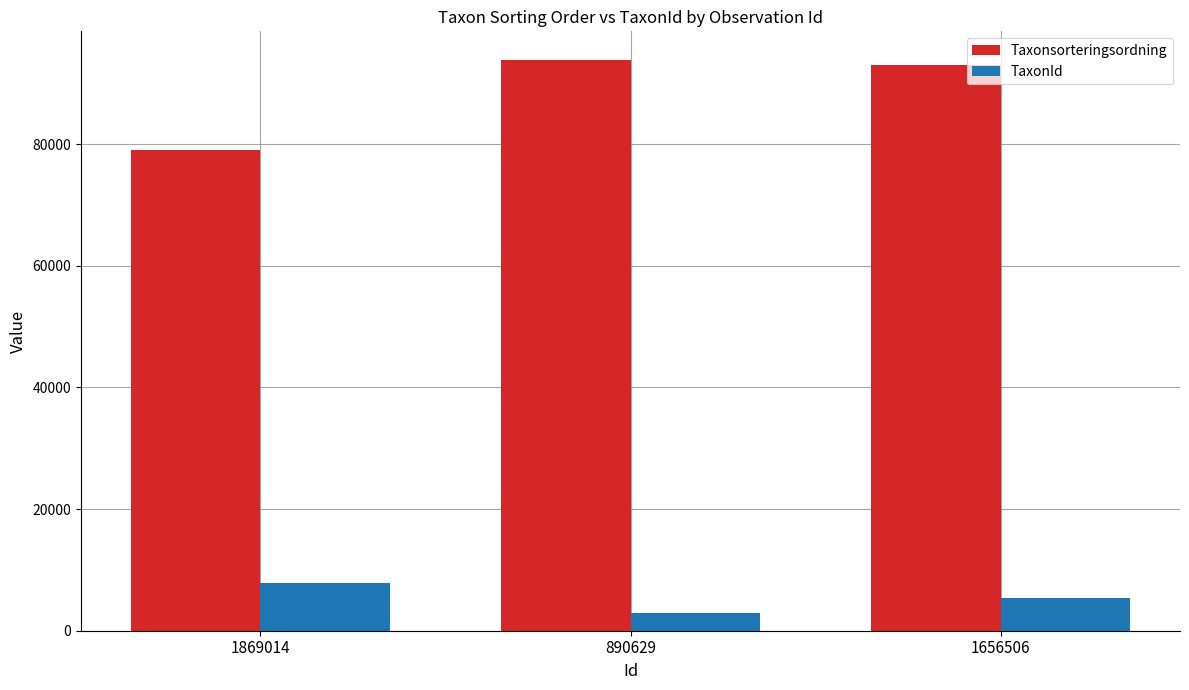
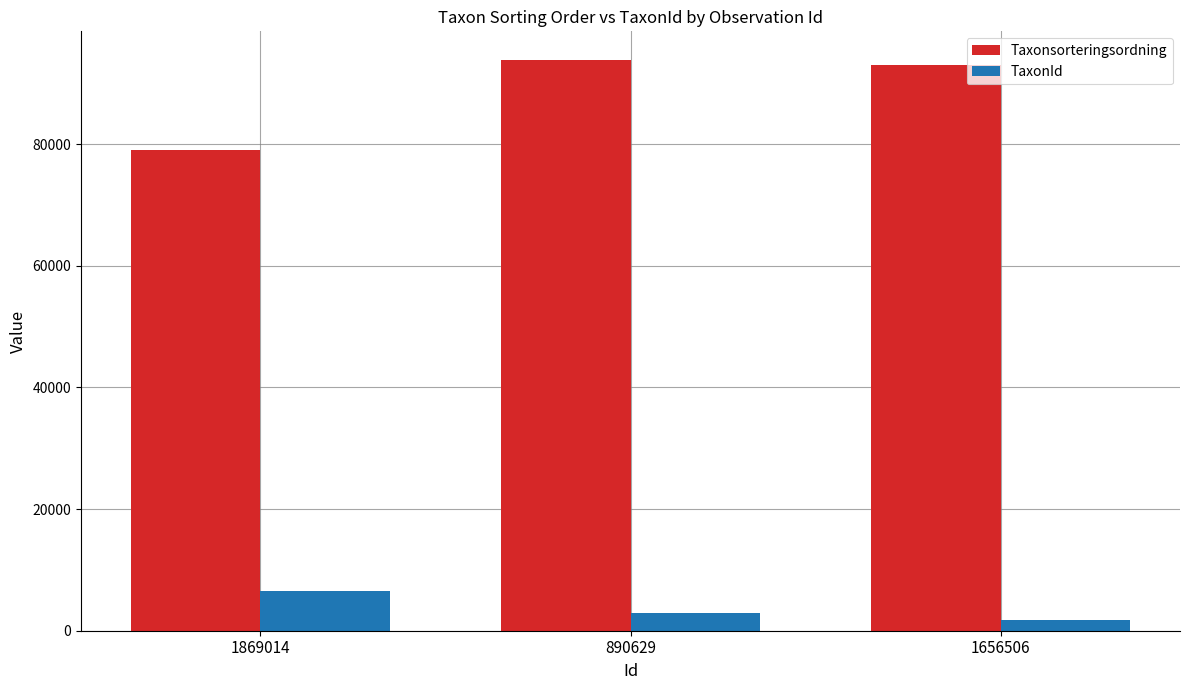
  {
    "Taxonsorteringsordning": {
      "1869014": 79000,
      "890629": 94000,
      "1656506": 93000
    },
    "TaxonId": {
-     "1869014": 8000,
+     "1869014": 6000,
      "890629": 3000,
-     "1656506": 5000
+     "1656506": 2000
    }
  }
